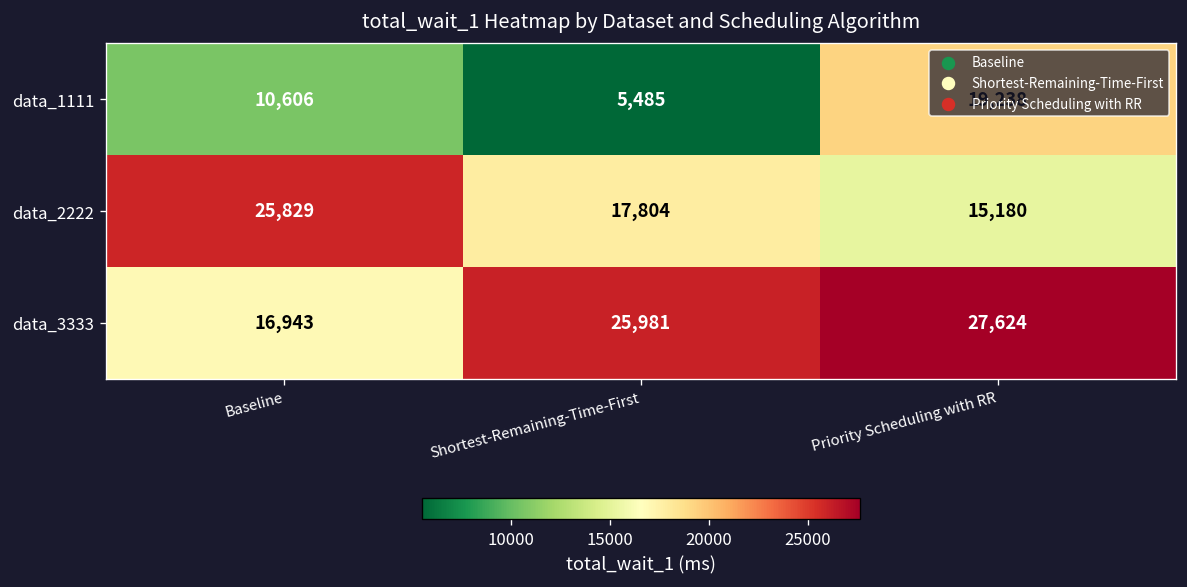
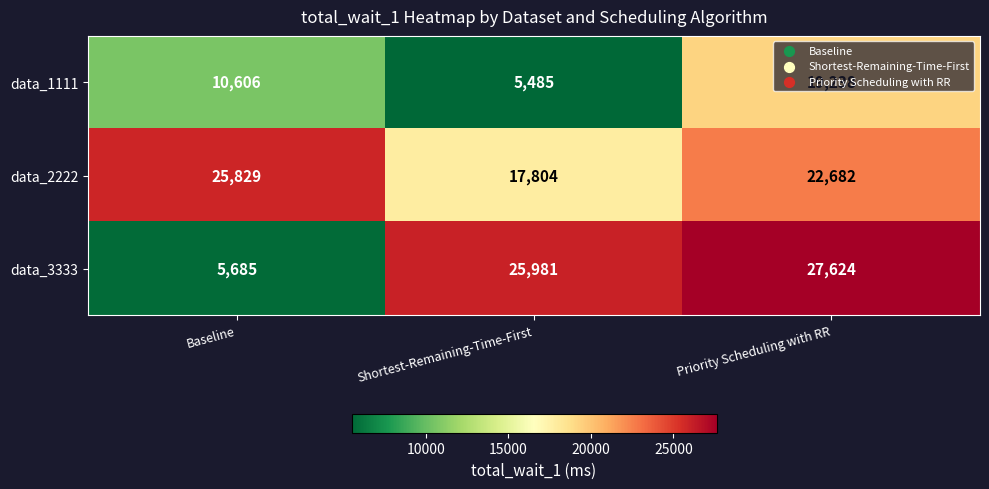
  {
    "data_1111": {
      "Baseline": "10,606",
      "Shortest-Remaining-Time-First": "5,485"
    },
    "data_2222": {
      "Baseline": "25,829",
      "Shortest-Remaining-Time-First": "17,804",
-     "Priority Scheduling with RR": "15,180"
+     "Priority Scheduling with RR": "22,682"
    },
    "data_3333": {
-     "Baseline": "16,943",
+     "Baseline": "5,685",
      "Shortest-Remaining-Time-First": "25,981",
      "Priority Scheduling with RR": "27,624"
    }
  }
